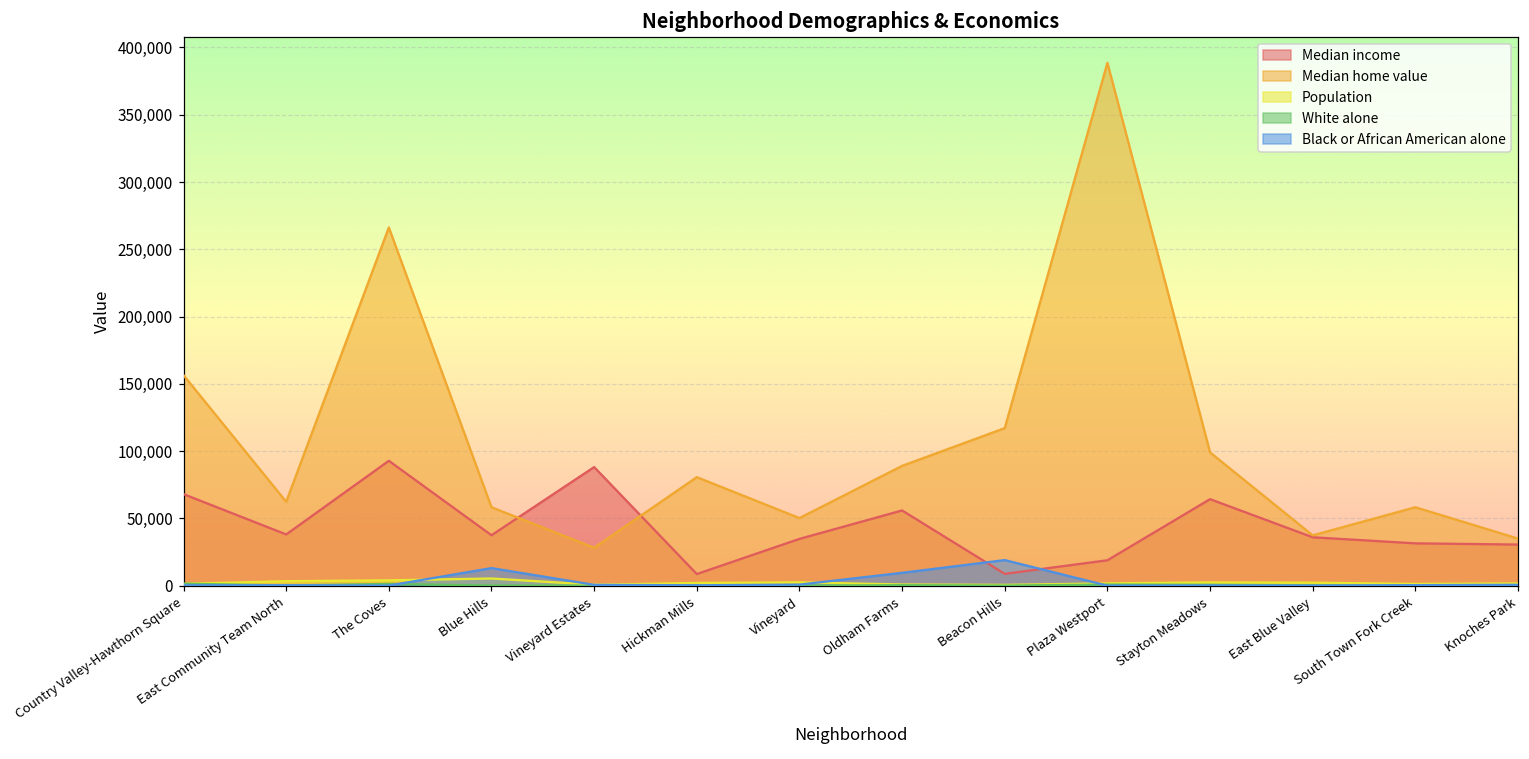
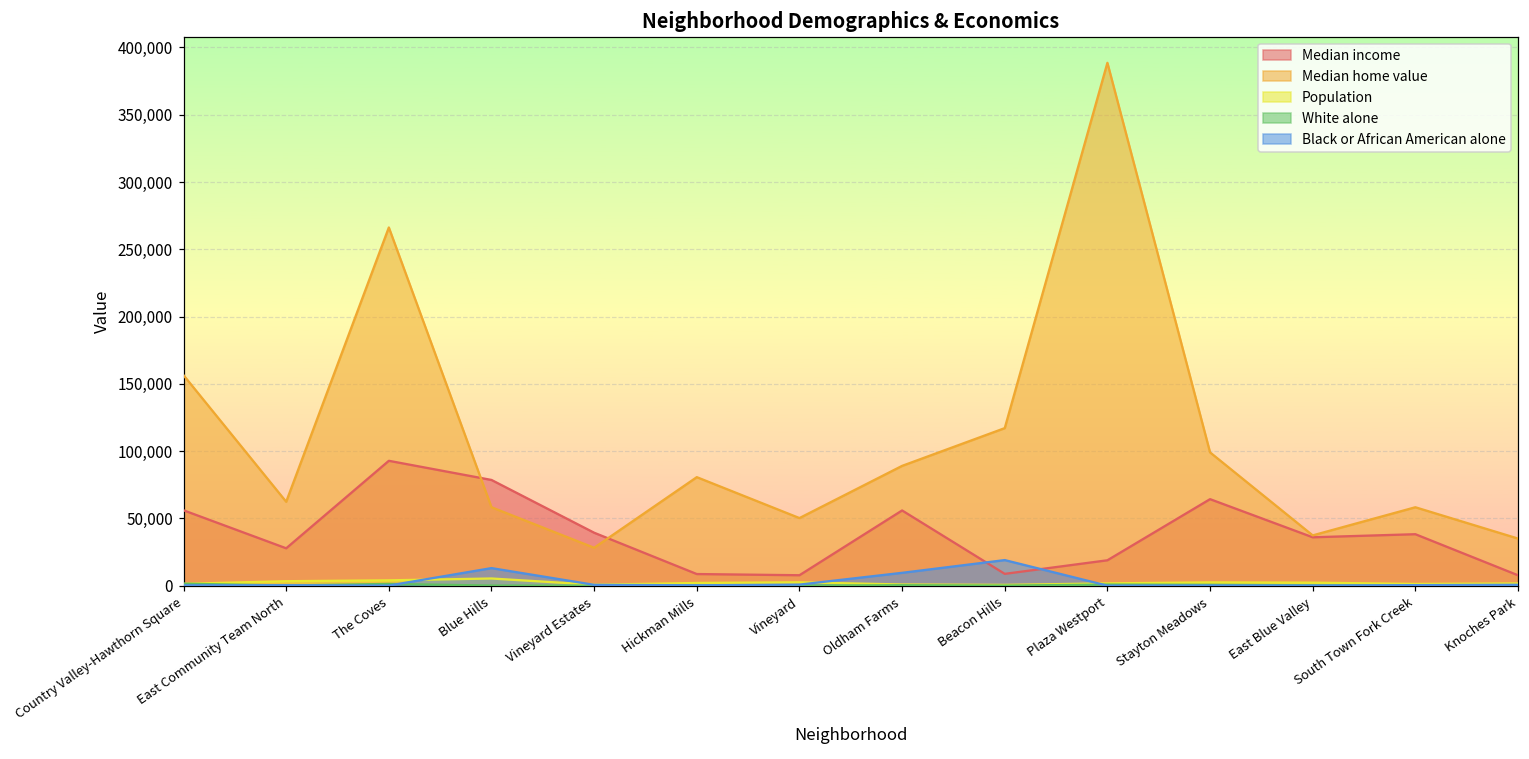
  {
    "Median income": {
-     "Country Valley-Hawthorn Square": "68,000",
-     "East Community Team North": "38,000",
+     "Country Valley-Hawthorn Square": "56,000",
+     "East Community Team North": "28,000",
      "The Coves": "93,000",
-     "Blue Hills": "37,000",
-     "Vineyard Estates": "88,000",
+     "Blue Hills": "79,000",
+     "Vineyard Estates": "39,000",
      "Hickman Mills": "9,000",
-     "Vineyard": "35,000",
+     "Vineyard": "8,000",
      "Oldham Farms": "56,000",
      "Beacon Hills": "9,000",
      "Plaza Westport": "19,000",
      "Stayton Meadows": "64,000",
-     "South Town Fork Creek": "31,000",
-     "Knoches Park": "31,000"
+     "South Town Fork Creek": "38,000",
+     "Knoches Park": "8,000"
    },
    "White alone": {
      "Blue Hills": "0"
    },
    "Black or African American alone": {
      "Blue Hills": "13,000",
      "Oldham Farms": "10,000",
      "Beacon Hills": "19,000"
    }
  }
